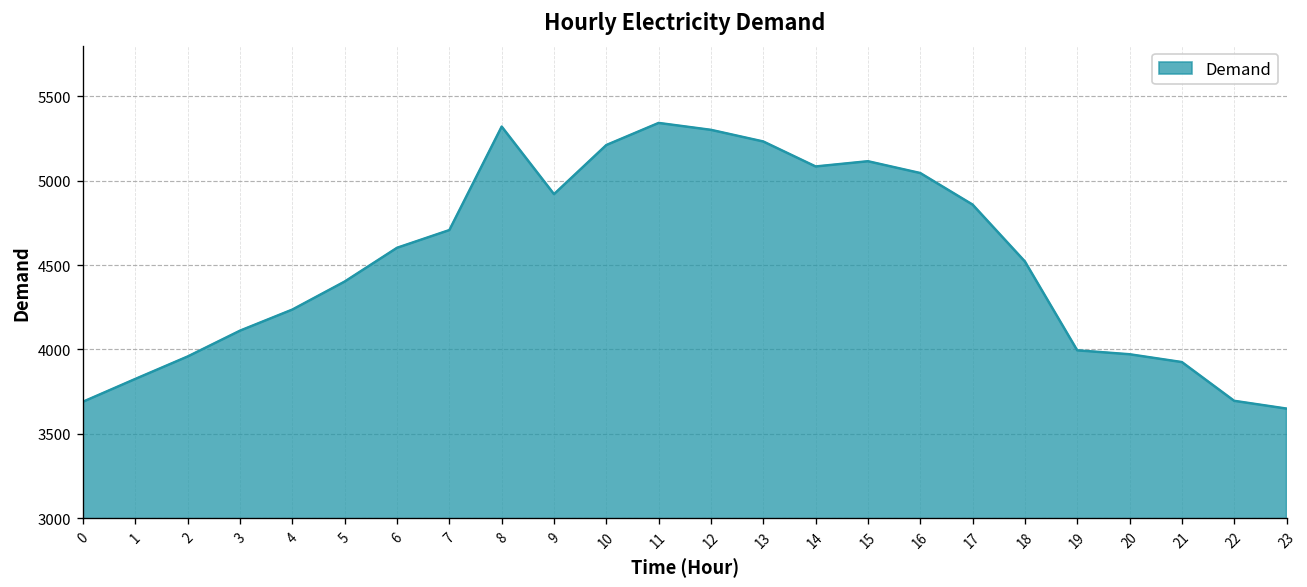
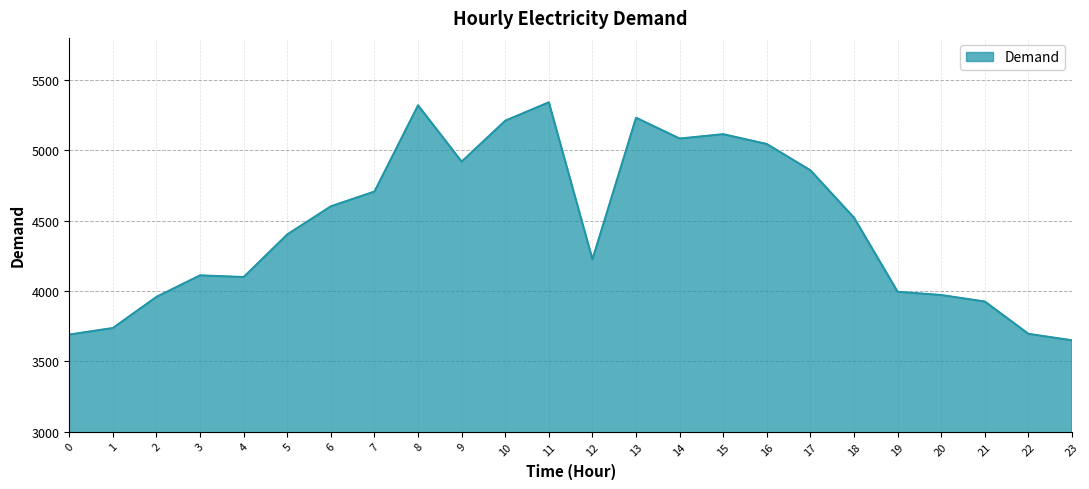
  {
    "0": 3690,
-   "1": 3830,
+   "1": 3740,
    "2": 3960,
    "3": 4110,
-   "4": 4240,
+   "4": 4100,
    "5": 4400,
    "6": 4600,
    "7": 4710,
    "8": 5320,
    "9": 4920,
    "10": 5210,
    "11": 5340,
-   "12": 5300,
+   "12": 4230,
    "13": 5230,
    "14": 5080,
    "15": 5120,
    "16": 5050,
    "17": 4860,
    "18": 4520,
    "19": 3990,
    "20": 3970,
    "21": 3920,
    "22": 3700,
    "23": 3650
  }
